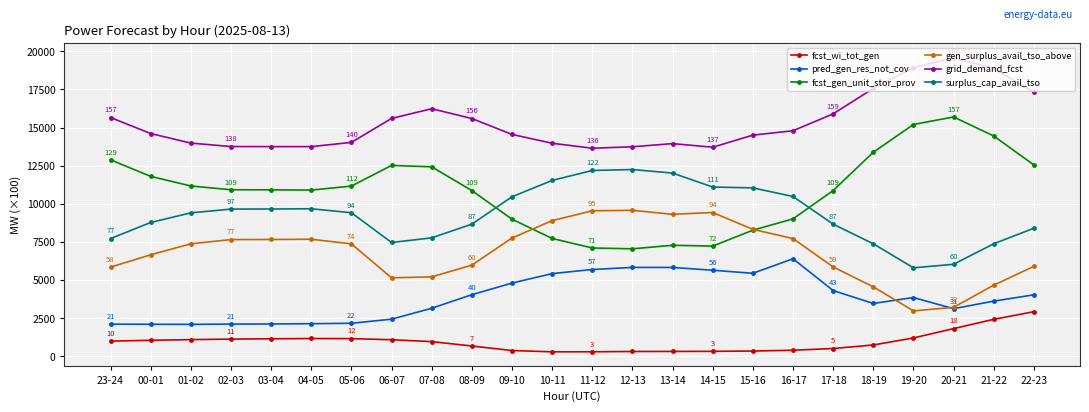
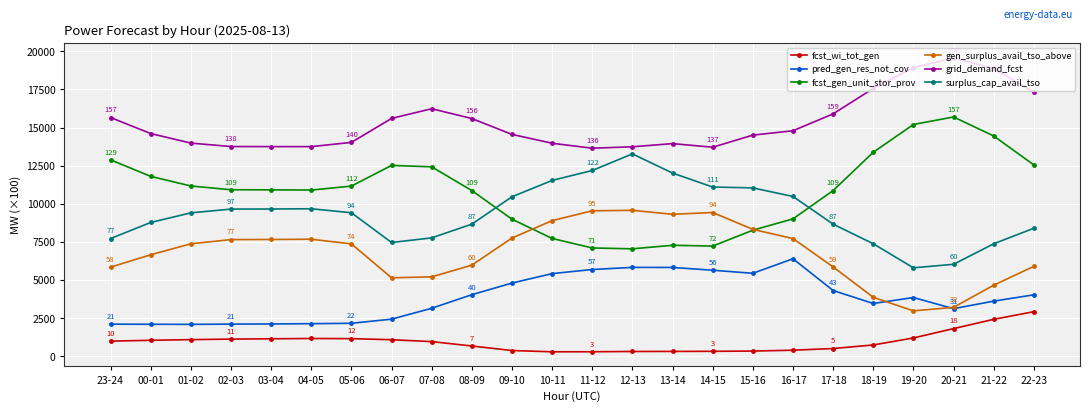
  {
    "fcst_wi_tot_gen": {
      "00-01": 1100,
      "01-02": 1100,
      "03-04": 1200,
      "04-05": 1200,
      "06-07": 1100,
      "07-08": 1000,
      "09-10": 400,
      "10-11": 300,
      "12-13": 300,
      "13-14": 300,
      "15-16": 300,
      "16-17": 400,
      "18-19": 700,
      "19-20": 1200,
      "21-22": 2400,
      "22-23": 2900
    },
    "pred_gen_res_not_cov": {
      "00-01": 2100,
      "01-02": 2100,
      "03-04": 2100,
      "04-05": 2100,
      "06-07": 2400,
      "07-08": 3200,
      "09-10": 4800,
      "10-11": 5400,
      "12-13": 5800,
      "13-14": 5800,
      "15-16": 5400,
      "16-17": 6400,
      "18-19": 3500,
      "19-20": 3900,
      "21-22": 3600,
      "22-23": 4000
    },
    "fcst_gen_unit_stor_prov": {
      "00-01": 11800,
      "01-02": 11200,
      "03-04": 10900,
      "04-05": 10900,
      "06-07": 12500,
      "07-08": 12400,
      "09-10": 9000,
      "10-11": 7700,
      "12-13": 7100,
      "13-14": 7300,
      "16-17": 9000,
      "18-19": 13400,
      "19-20": 15200,
      "21-22": 14400,
      "22-23": 12600
    },
    "gen_surplus_avail_tso_above": {
      "00-01": 6700,
      "01-02": 7400,
      "03-04": 7700,
      "04-05": 7700,
      "06-07": 5200,
      "07-08": 5200,
      "09-10": 7800,
      "10-11": 8900,
      "12-13": 9600,
      "13-14": 9300,
      "16-17": 7700,
-     "18-19": 4600,
+     "18-19": 3900,
      "19-20": 3000,
      "21-22": 4700,
      "22-23": 5900
    },
    "grid_demand_fcst": {
      "00-01": 14600,
      "01-02": 14000,
      "03-04": 13800,
      "04-05": 13800,
      "06-07": 15600,
      "07-08": 16200,
      "09-10": 14600,
      "10-11": 14000,
      "12-13": 13700,
      "13-14": 13900,
      "15-16": 14500,
      "16-17": 14800,
      "22-23": 17300
    },
    "surplus_cap_avail_tso": {
      "00-01": 8800,
      "01-02": 9400,
      "03-04": 9700,
      "04-05": 9700,
      "06-07": 7500,
      "07-08": 7800,
      "09-10": 10500,
      "10-11": 11500,
-     "12-13": 12200,
+     "12-13": 13300,
      "13-14": 12000,
      "15-16": 11000,
      "16-17": 10500,
      "18-19": 7400,
      "19-20": 5800,
      "21-22": 7400,
      "22-23": 8400
    }
  }
